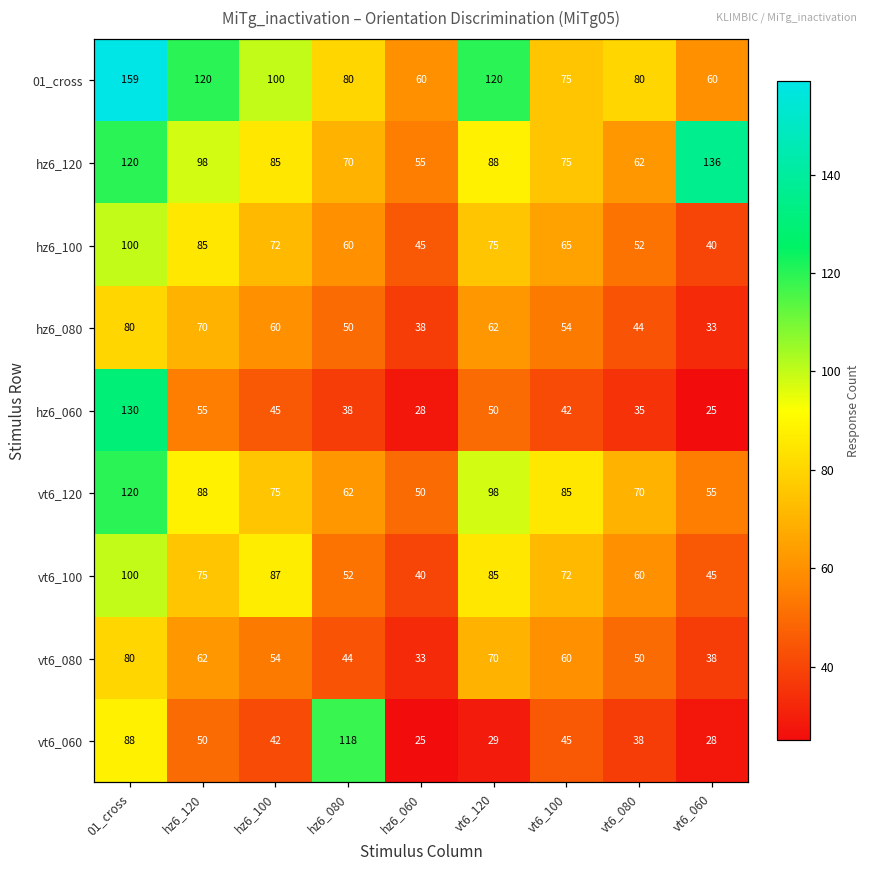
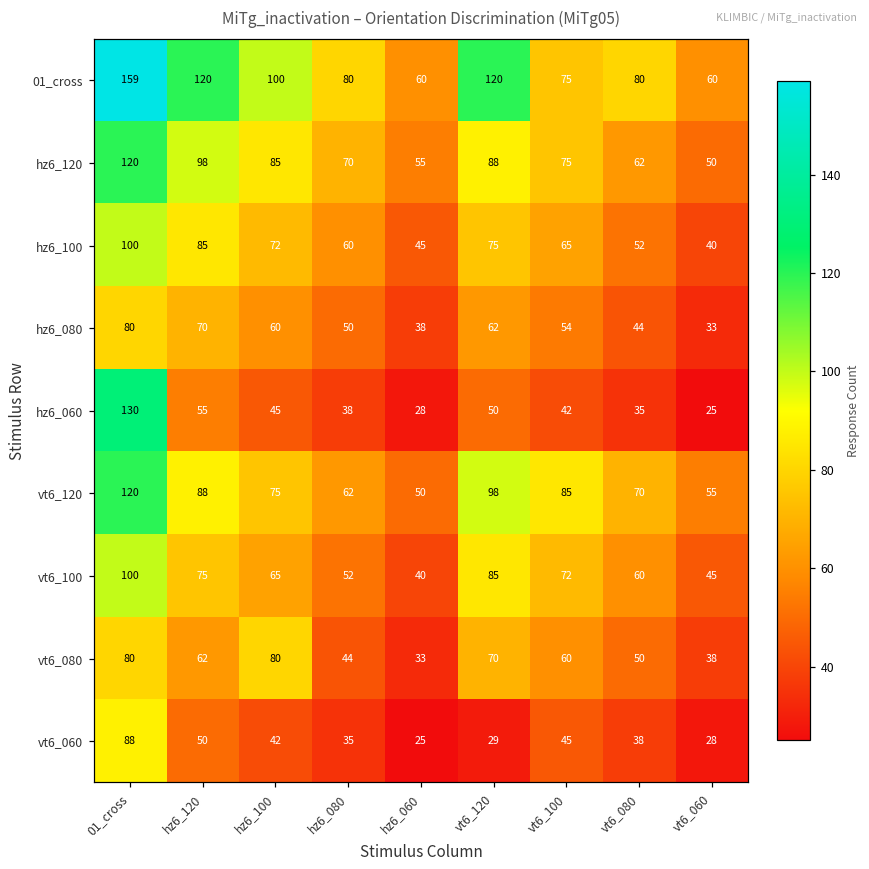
  {
    "01_cross": {
      "01_cross": 159,
      "hz6_120": 120,
      "hz6_100": 100,
      "hz6_080": 80,
      "hz6_060": 60,
      "vt6_120": 120,
      "vt6_100": 75,
      "vt6_080": 80,
      "vt6_060": 60
    },
    "hz6_120": {
      "01_cross": 120,
      "hz6_120": 98,
      "hz6_100": 85,
      "hz6_080": 70,
      "hz6_060": 55,
      "vt6_120": 88,
      "vt6_100": 75,
      "vt6_080": 62,
-     "vt6_060": 136
+     "vt6_060": 50
    },
    "hz6_100": {
      "01_cross": 100,
      "hz6_120": 85,
      "hz6_100": 72,
      "hz6_080": 60,
      "hz6_060": 45,
      "vt6_120": 75,
      "vt6_100": 65,
      "vt6_080": 52,
      "vt6_060": 40
    },
    "hz6_080": {
      "01_cross": 80,
      "hz6_120": 70,
      "hz6_100": 60,
      "hz6_080": 50,
      "hz6_060": 38,
      "vt6_120": 62,
      "vt6_100": 54,
      "vt6_080": 44,
      "vt6_060": 33
    },
    "hz6_060": {
      "01_cross": 130,
      "hz6_120": 55,
      "hz6_100": 45,
      "hz6_080": 38,
      "hz6_060": 28,
      "vt6_120": 50,
      "vt6_100": 42,
      "vt6_080": 35,
      "vt6_060": 25
    },
    "vt6_120": {
      "01_cross": 120,
      "hz6_120": 88,
      "hz6_100": 75,
      "hz6_080": 62,
      "hz6_060": 50,
      "vt6_120": 98,
      "vt6_100": 85,
      "vt6_080": 70,
      "vt6_060": 55
    },
    "vt6_100": {
      "01_cross": 100,
      "hz6_120": 75,
-     "hz6_100": 87,
+     "hz6_100": 65,
      "hz6_080": 52,
      "hz6_060": 40,
      "vt6_120": 85,
      "vt6_100": 72,
      "vt6_080": 60,
      "vt6_060": 45
    },
    "vt6_080": {
      "01_cross": 80,
      "hz6_120": 62,
-     "hz6_100": 54,
+     "hz6_100": 80,
      "hz6_080": 44,
      "hz6_060": 33,
      "vt6_120": 70,
      "vt6_100": 60,
      "vt6_080": 50,
      "vt6_060": 38
    },
    "vt6_060": {
      "01_cross": 88,
      "hz6_120": 50,
      "hz6_100": 42,
-     "hz6_080": 118,
+     "hz6_080": 35,
      "hz6_060": 25,
      "vt6_120": 29,
      "vt6_100": 45,
      "vt6_080": 38,
      "vt6_060": 28
    }
  }
